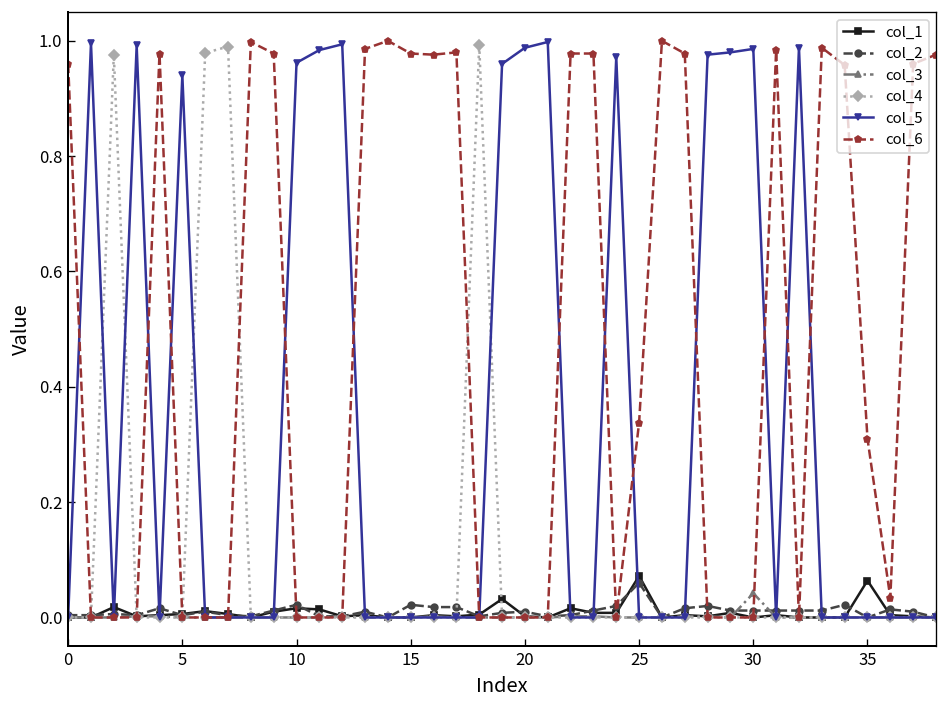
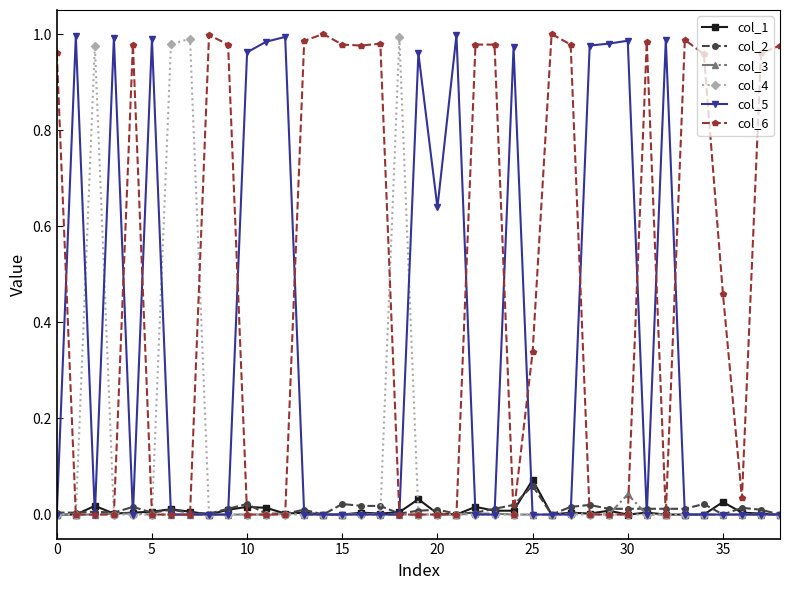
  {
    "col_1": {
      "10": 0.02,
      "25": 0.07,
-     "35": 0.06
+     "35": 0.03
    },
    "col_2": {
      "10": 0.02,
      "15": 0.02,
      "20": 0.01,
      "25": 0.06,
      "30": 0.01
    },
    "col_3": {
      "30": 0.04
    },
    "col_5": {
-     "5": 0.94,
+     "5": 0.99,
      "10": 0.96,
-     "20": 0.99,
+     "20": 0.64,
      "30": 0.99
    },
    "col_6": {
      "0": 0.96,
      "15": 0.98,
      "25": 0.34,
-     "35": 0.31
+     "35": 0.46
    }
  }
